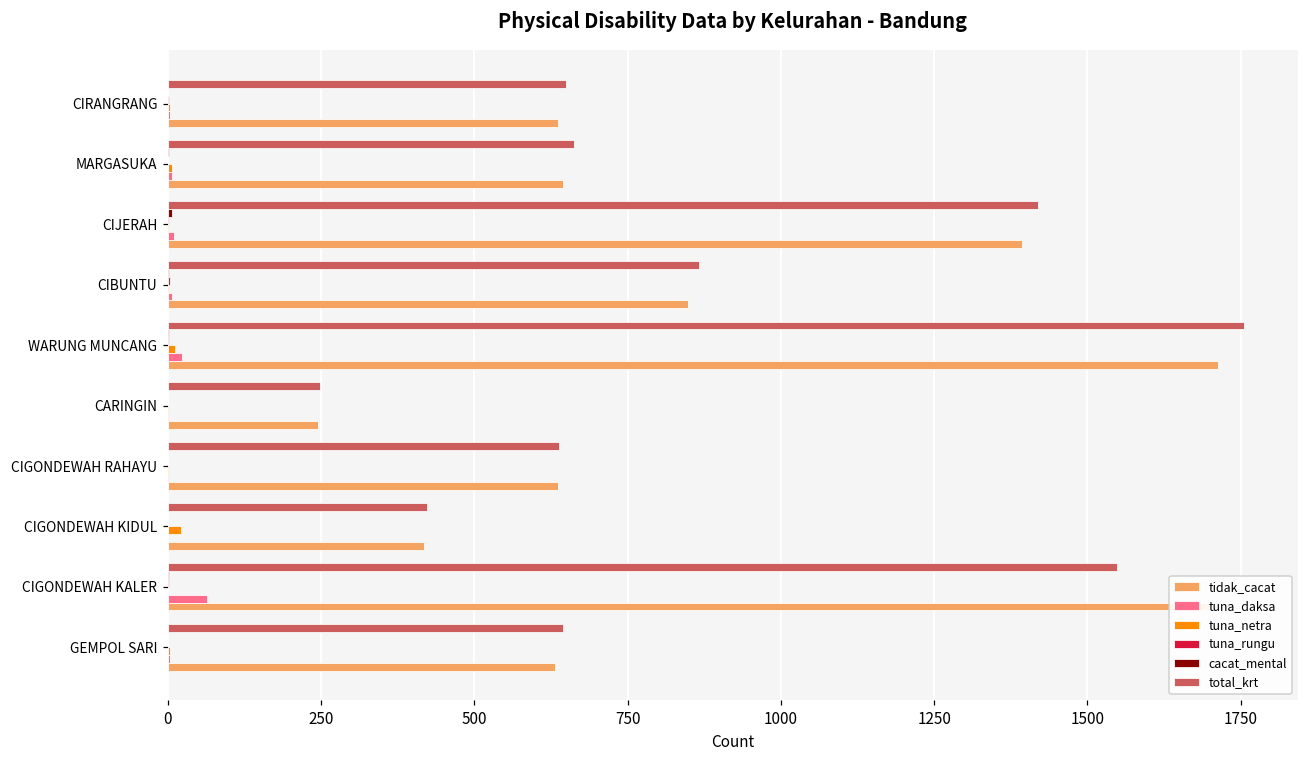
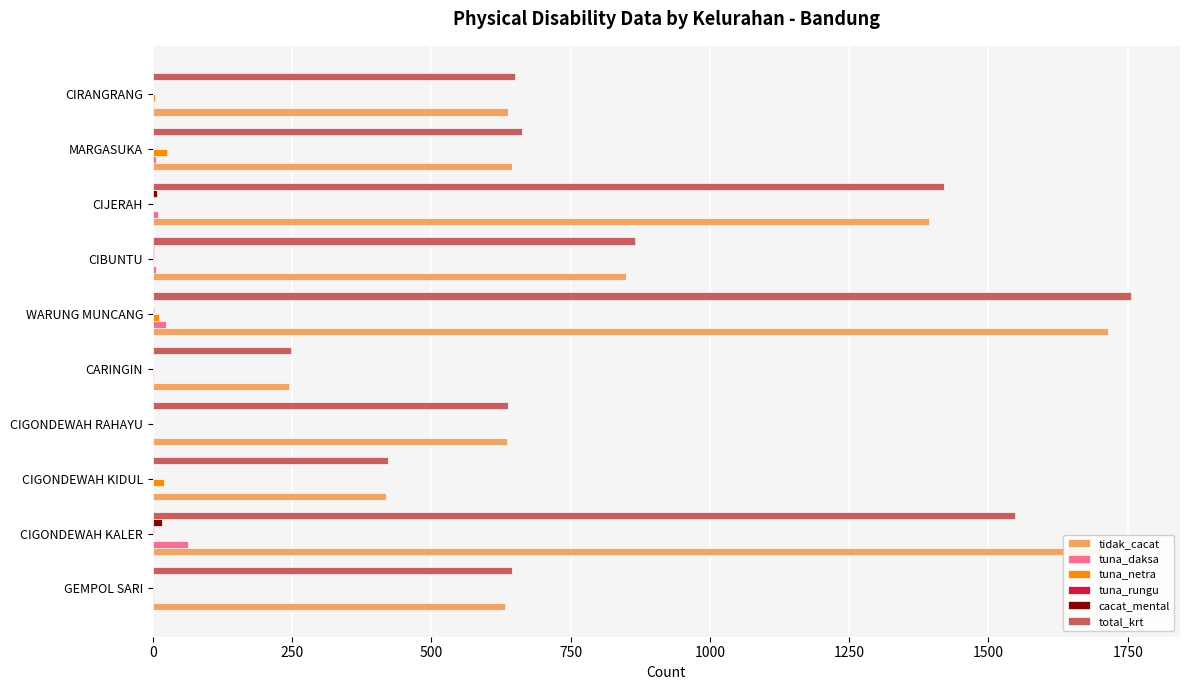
  {
    "tidak_cacat": {
      "CIRANGRANG": 640,
      "MARGASUKA": 640,
      "CIJERAH": 1390,
      "CIBUNTU": 850,
      "WARUNG MUNCANG": 1710,
      "CARINGIN": 240,
      "CIGONDEWAH RAHAYU": 640,
      "CIGONDEWAH KIDUL": 420,
      "GEMPOL SARI": 630
    },
    "tuna_daksa": {
      "MARGASUKA": 10,
      "CIJERAH": 10,
      "CIBUNTU": 10,
      "WARUNG MUNCANG": 20,
      "CIGONDEWAH KIDUL": 0,
      "CIGONDEWAH KALER": 60
    },
    "tuna_netra": {
-     "MARGASUKA": 10,
+     "MARGASUKA": 30,
      "WARUNG MUNCANG": 10,
      "CIGONDEWAH KIDUL": 20,
      "CIGONDEWAH KALER": 0
    },
    "tuna_rungu": {
      "MARGASUKA": 0,
      "CARINGIN": 0,
      "CIGONDEWAH RAHAYU": 0,
      "CIGONDEWAH KIDUL": 0,
      "GEMPOL SARI": 0
    },
    "cacat_mental": {
      "CIRANGRANG": 0,
      "CIJERAH": 10,
      "CARINGIN": 0,
      "CIGONDEWAH RAHAYU": 0,
      "CIGONDEWAH KIDUL": 0,
-     "CIGONDEWAH KALER": 0,
+     "CIGONDEWAH KALER": 20,
      "GEMPOL SARI": 0
    },
    "total_krt": {
      "CIRANGRANG": 650,
      "MARGASUKA": 660,
      "CIJERAH": 1420,
      "CIBUNTU": 870,
      "WARUNG MUNCANG": 1760,
      "CARINGIN": 250,
      "CIGONDEWAH RAHAYU": 640,
      "CIGONDEWAH KIDUL": 420,
      "CIGONDEWAH KALER": 1550,
      "GEMPOL SARI": 650
    }
  }
